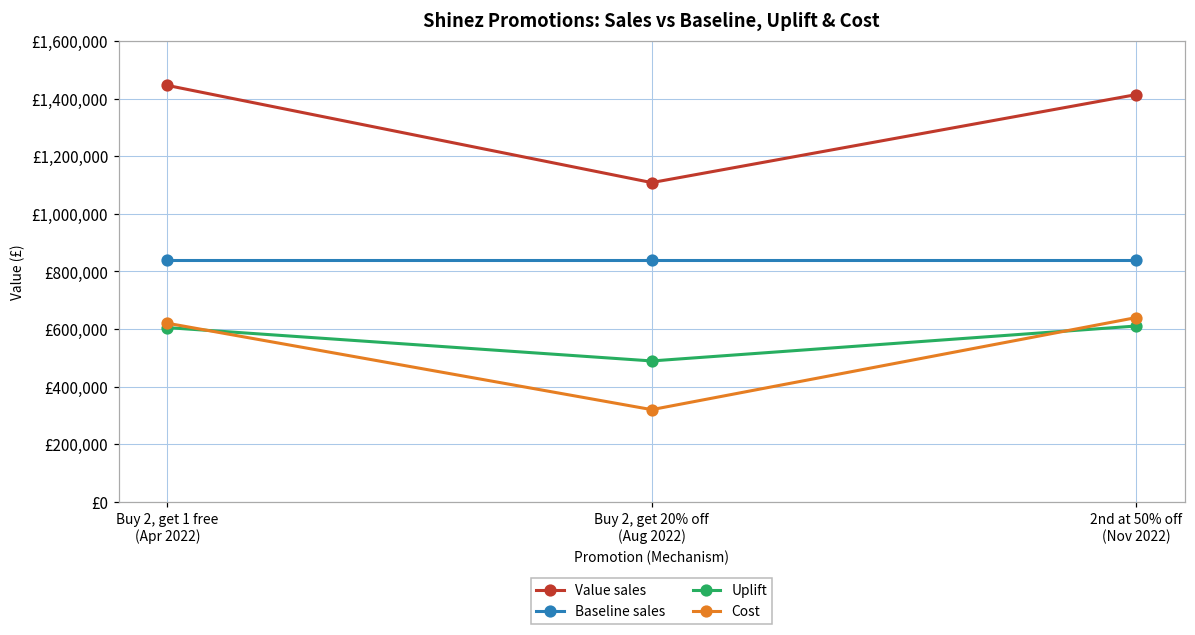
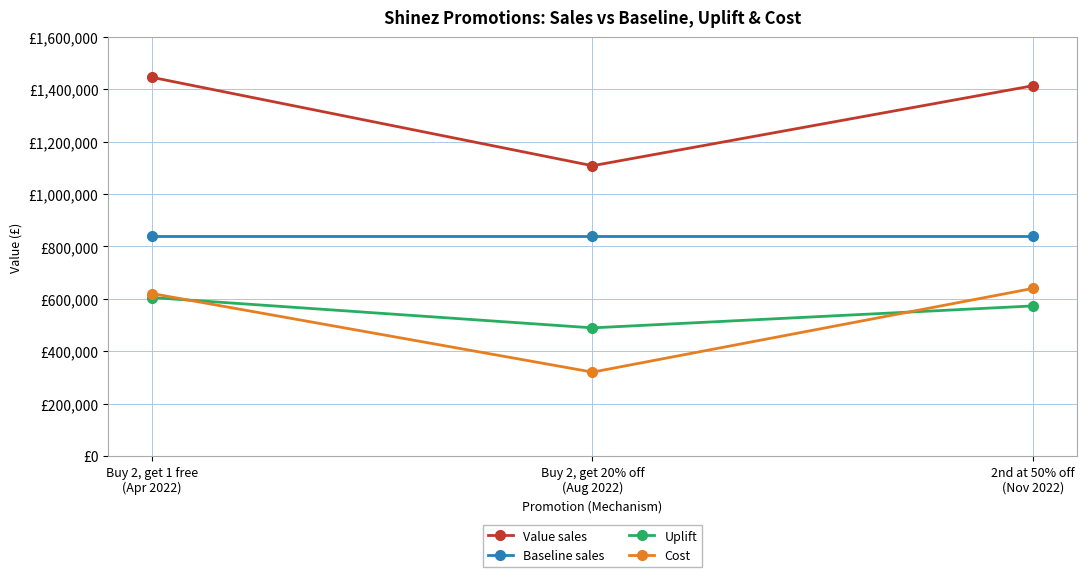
  {
    "Value sales": {
      "Buy 2, get 1 free (Apr 2022)": "£1,450,000",
      "Buy 2, get 20% off (Aug 2022)": "£1,110,000",
      "2nd at 50% off (Nov 2022)": "£1,410,000"
    },
    "Baseline sales": {
      "Buy 2, get 1 free (Apr 2022)": "£840,000",
      "Buy 2, get 20% off (Aug 2022)": "£840,000",
      "2nd at 50% off (Nov 2022)": "£840,000"
    },
    "Uplift": {
      "Buy 2, get 1 free (Apr 2022)": "£600,000",
      "Buy 2, get 20% off (Aug 2022)": "£490,000",
-     "2nd at 50% off (Nov 2022)": "£610,000"
+     "2nd at 50% off (Nov 2022)": "£570,000"
    },
    "Cost": {
      "Buy 2, get 1 free (Apr 2022)": "£620,000",
      "Buy 2, get 20% off (Aug 2022)": "£320,000",
      "2nd at 50% off (Nov 2022)": "£640,000"
    }
  }
